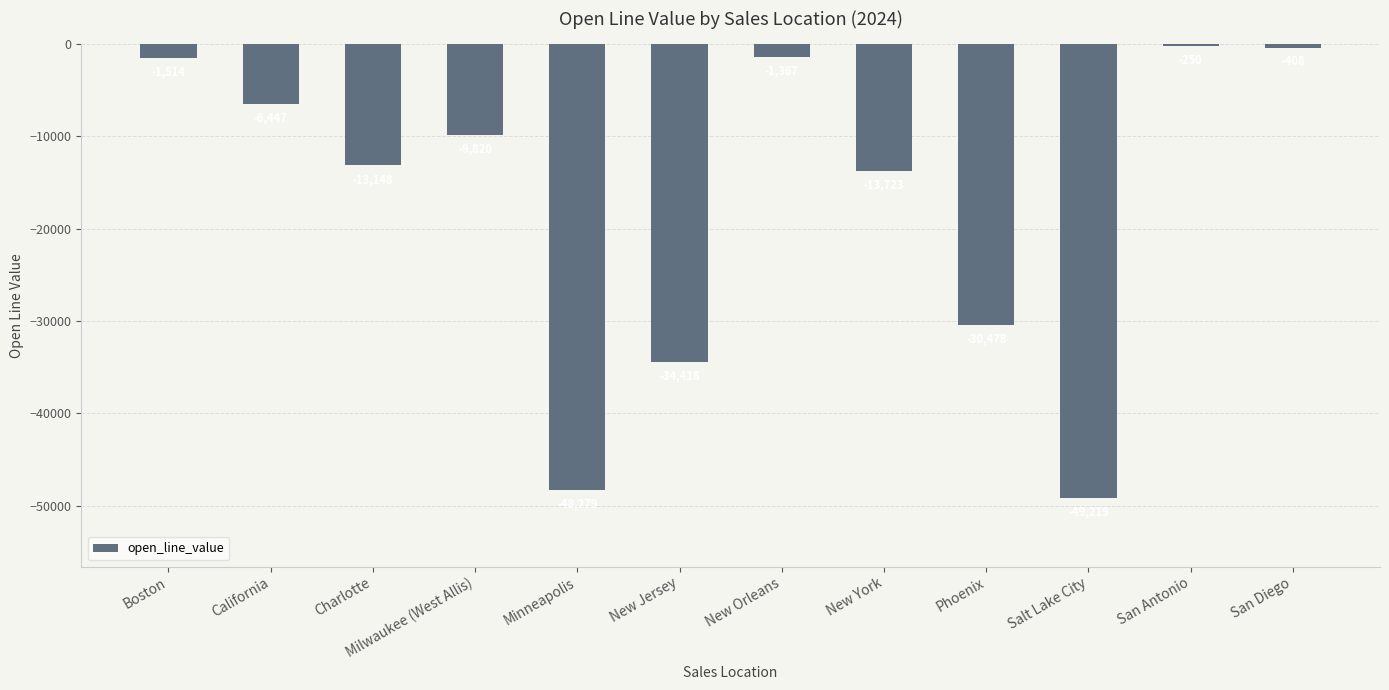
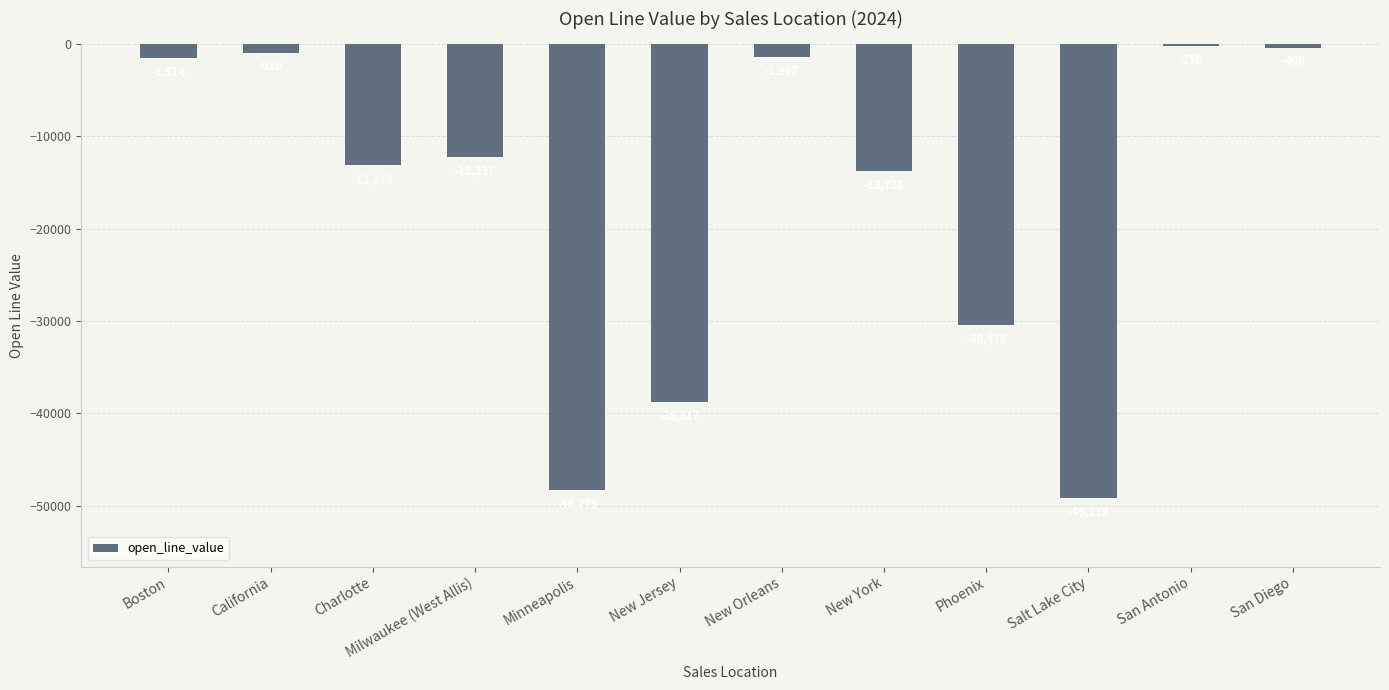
  {
    "Boston": -2000,
-   "California": -6000,
+   "California": -1000,
    "Charlotte": -13000,
-   "Milwaukee (West Allis)": -10000,
+   "Milwaukee (West Allis)": -12000,
    "Minneapolis": -48000,
-   "New Jersey": -34000,
+   "New Jersey": -39000,
    "New Orleans": -1000,
    "New York": -14000,
    "Phoenix": -30000,
    "Salt Lake City": -49000,
    "San Diego": 0
  }
